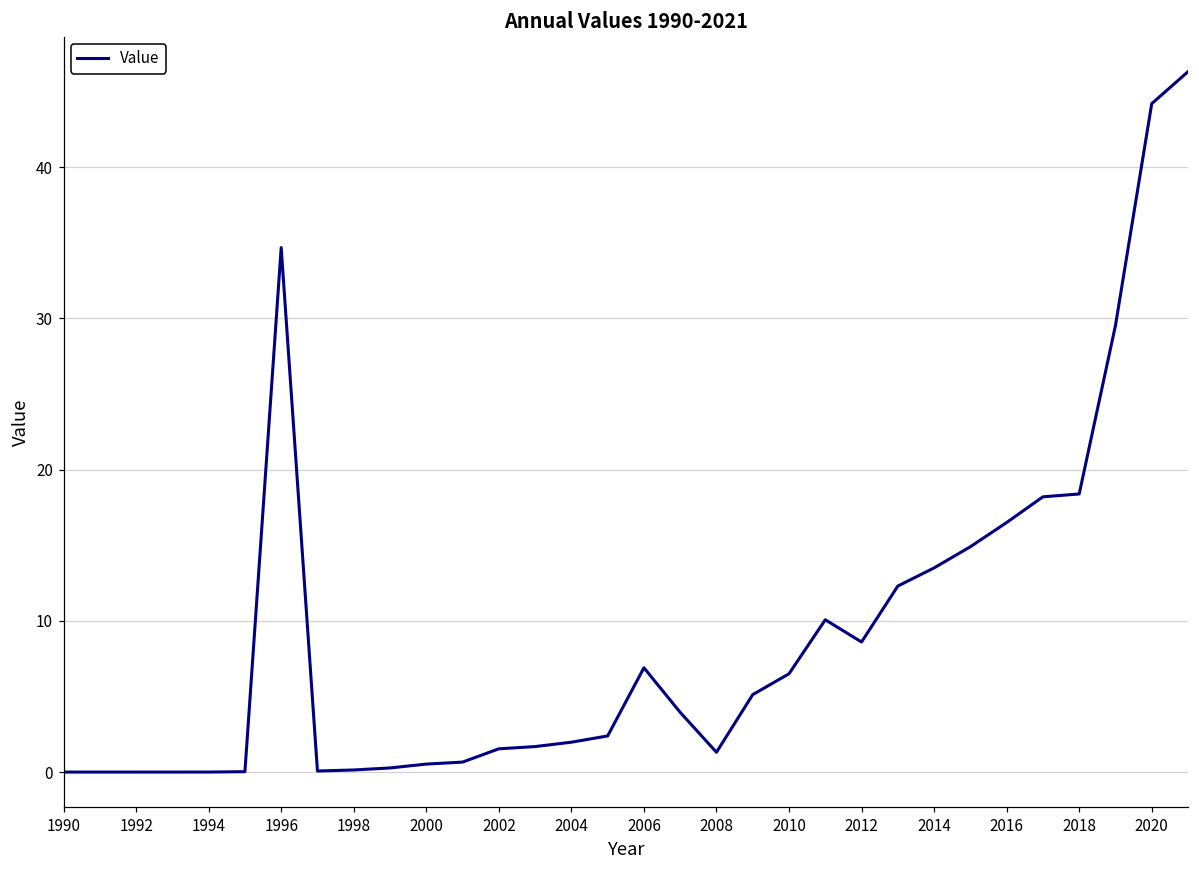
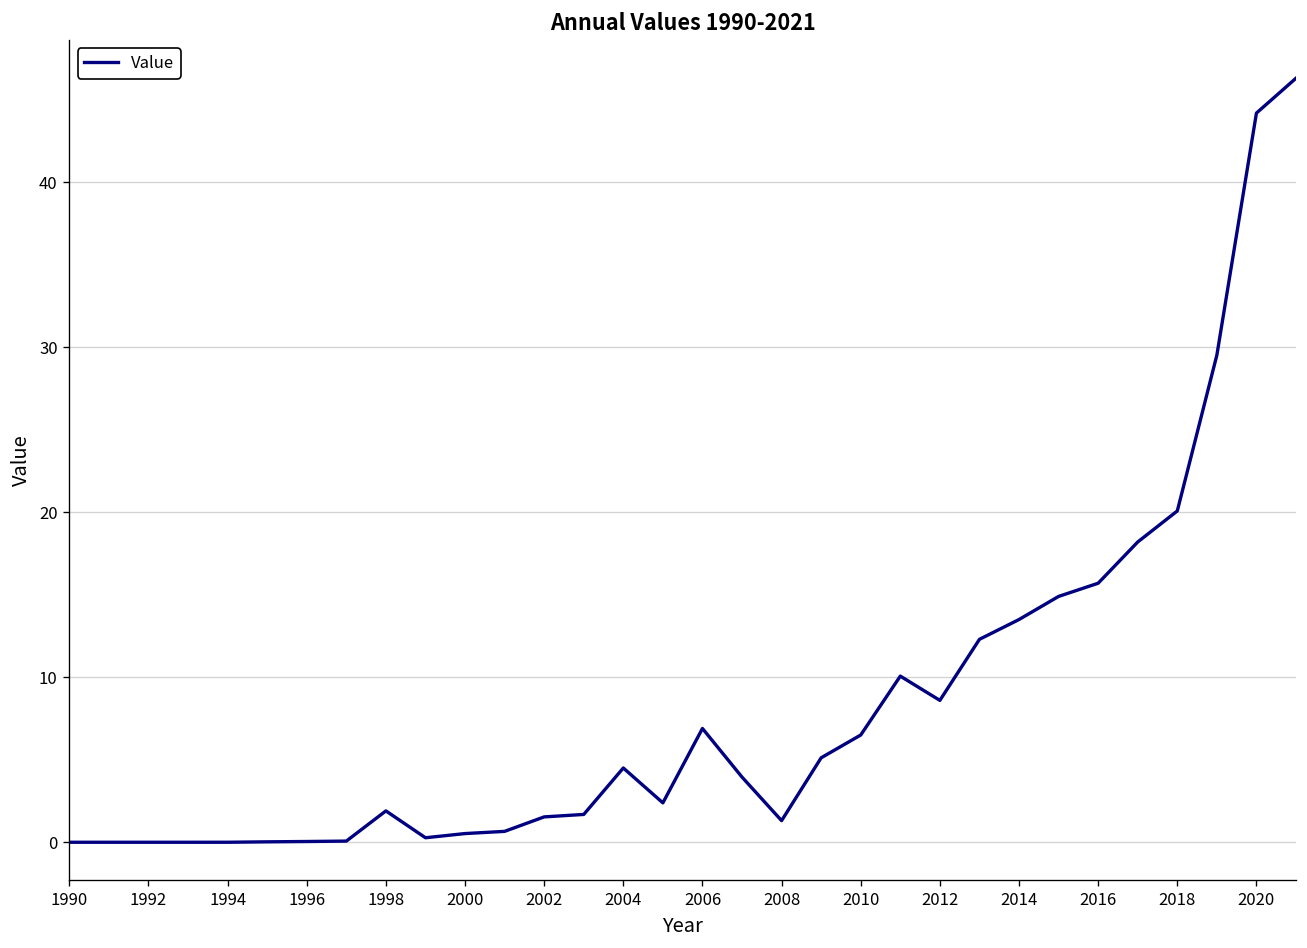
  {
    "1990": 0.0,
    "1992": 0.0,
    "1994": 0.0,
-   "1996": 34.7,
-   "1998": 0.1,
+   "1996": 0.0,
+   "1998": 1.9,
    "2000": 0.5,
    "2002": 1.5,
-   "2004": 2.0,
+   "2004": 4.5,
    "2006": 6.9,
    "2008": 1.3,
    "2010": 6.5,
    "2012": 8.6,
    "2014": 13.5,
-   "2016": 16.5,
-   "2018": 18.4,
+   "2016": 15.7,
+   "2018": 20.1,
    "2020": 44.2
  }
